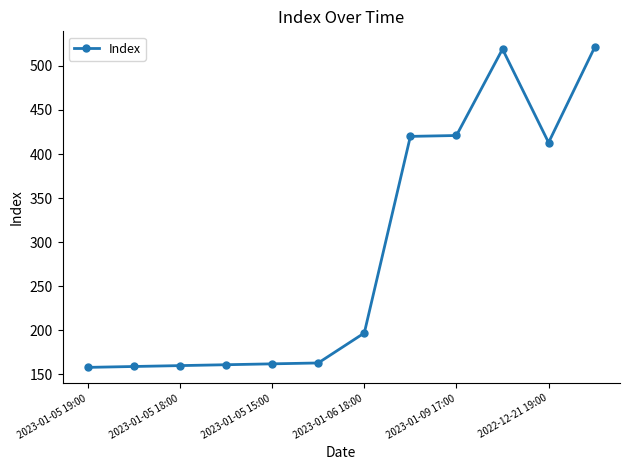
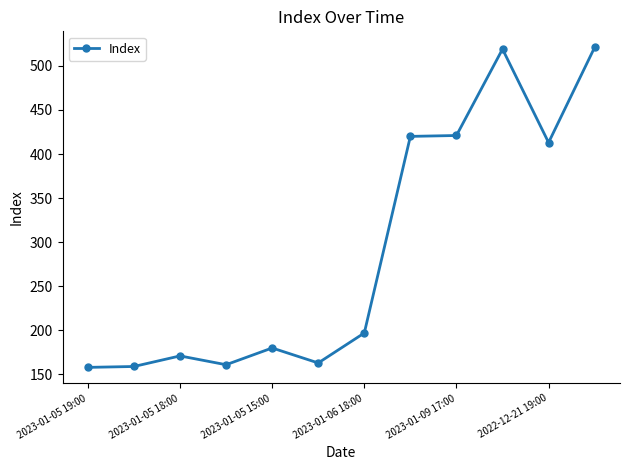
  {
    "2023-01-05 19:00": 160,
-   "2023-01-05 18:00": 160,
-   "2023-01-05 15:00": 160,
+   "2023-01-05 18:00": 170,
+   "2023-01-05 15:00": 180,
    "2023-01-06 18:00": 200,
    "2023-01-09 17:00": 420,
    "2022-12-21 19:00": 410
  }
